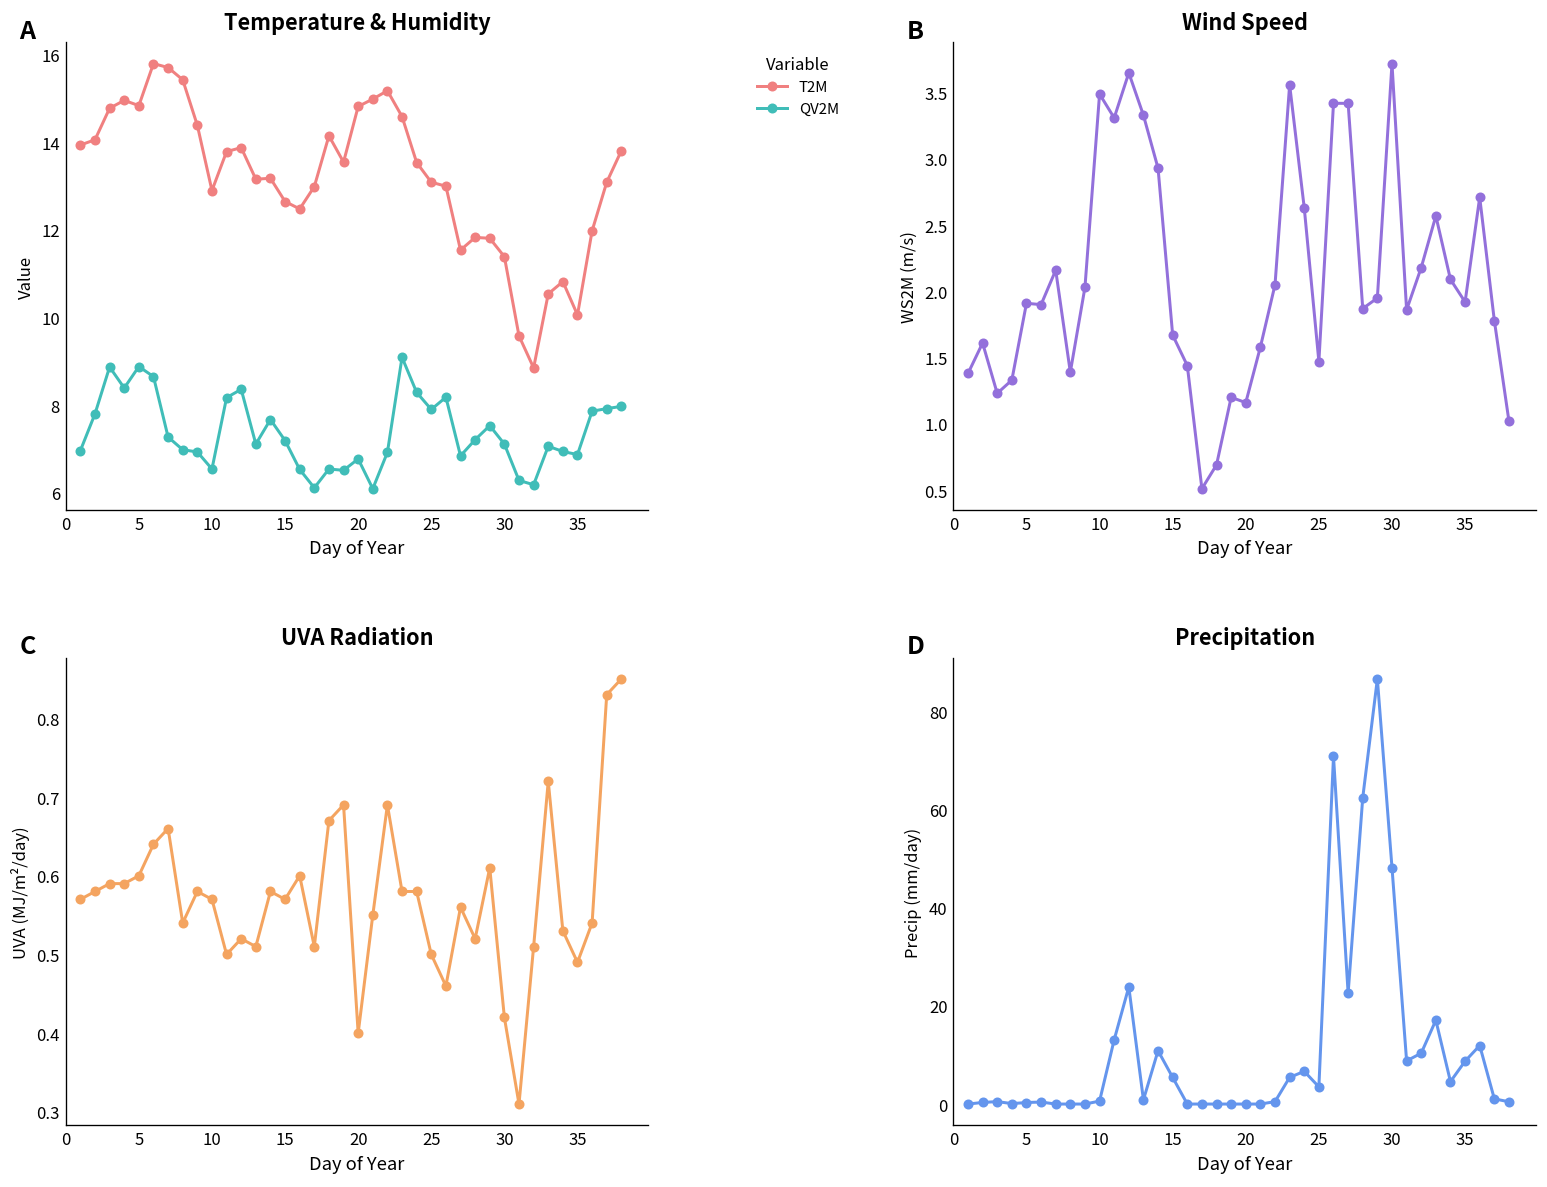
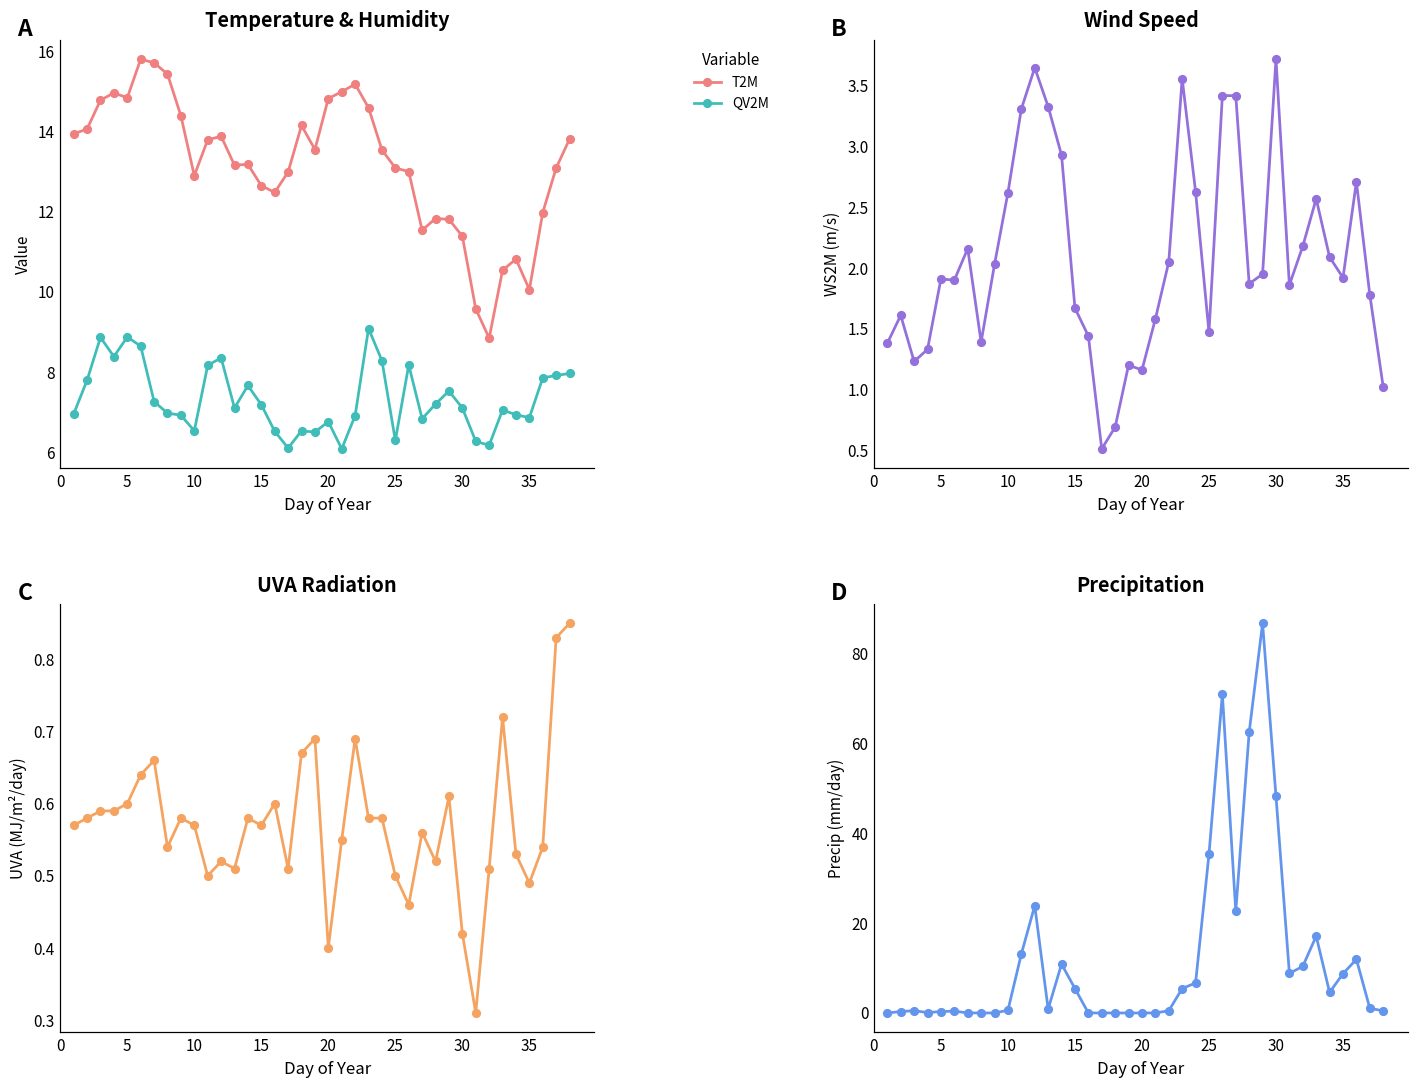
  {
    "Temperature & Humidity": {
      "T2M": {
        "5": 14.8,
        "10": 12.9,
        "15": 12.7,
        "20": 14.8,
        "25": 13.1,
        "30": 11.4,
        "35": 10.1
      },
      "QV2M": {
        "5": 8.9,
        "10": 6.5,
        "15": 7.2,
        "20": 6.8,
-       "25": 7.9,
+       "25": 6.3,
        "30": 7.1,
        "35": 6.9
      }
    },
    "Wind Speed": {
      "5": 1.91,
-     "10": 3.49,
+     "10": 2.62,
      "15": 1.67,
      "20": 1.16,
      "25": 1.47,
      "30": 3.72,
      "35": 1.92
    },
    "UVA Radiation": {
      "5": 0.60,
      "10": 0.57,
      "15": 0.57,
      "20": 0.40,
      "25": 0.50,
      "30": 0.42,
      "35": 0.49
    },
    "Precipitation": {
      "5": 0,
      "10": 1,
      "15": 5,
      "20": 0,
-     "25": 4,
+     "25": 35,
      "30": 48,
      "35": 9
    }
  }
